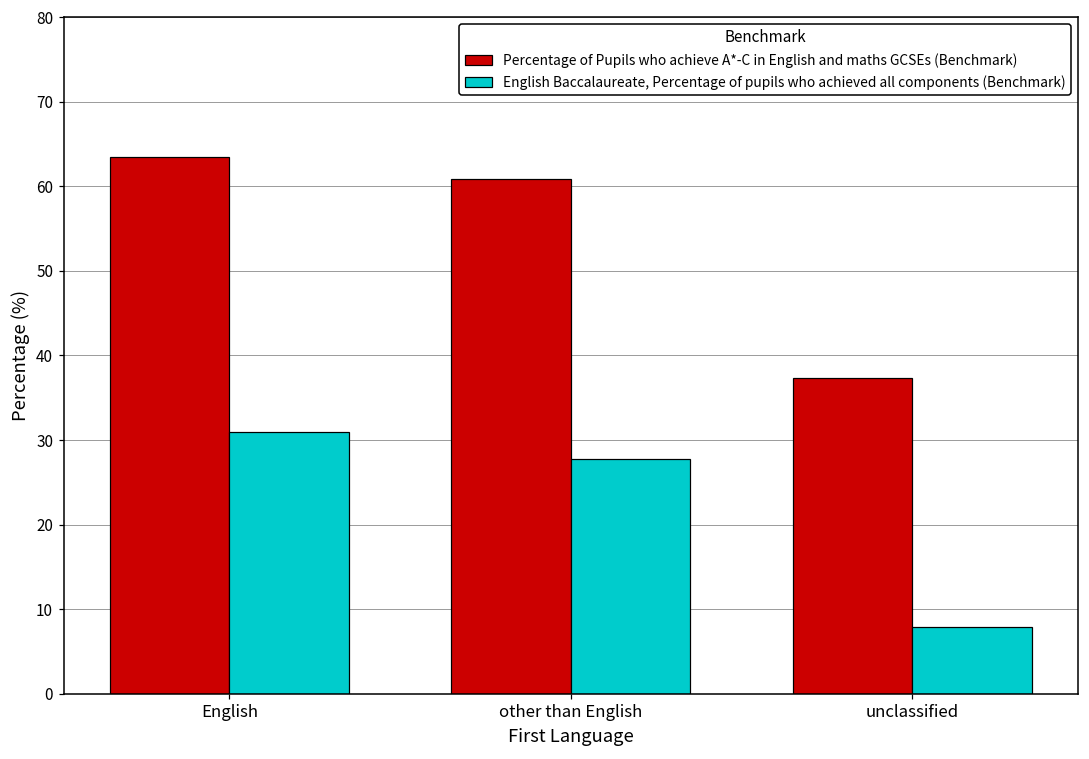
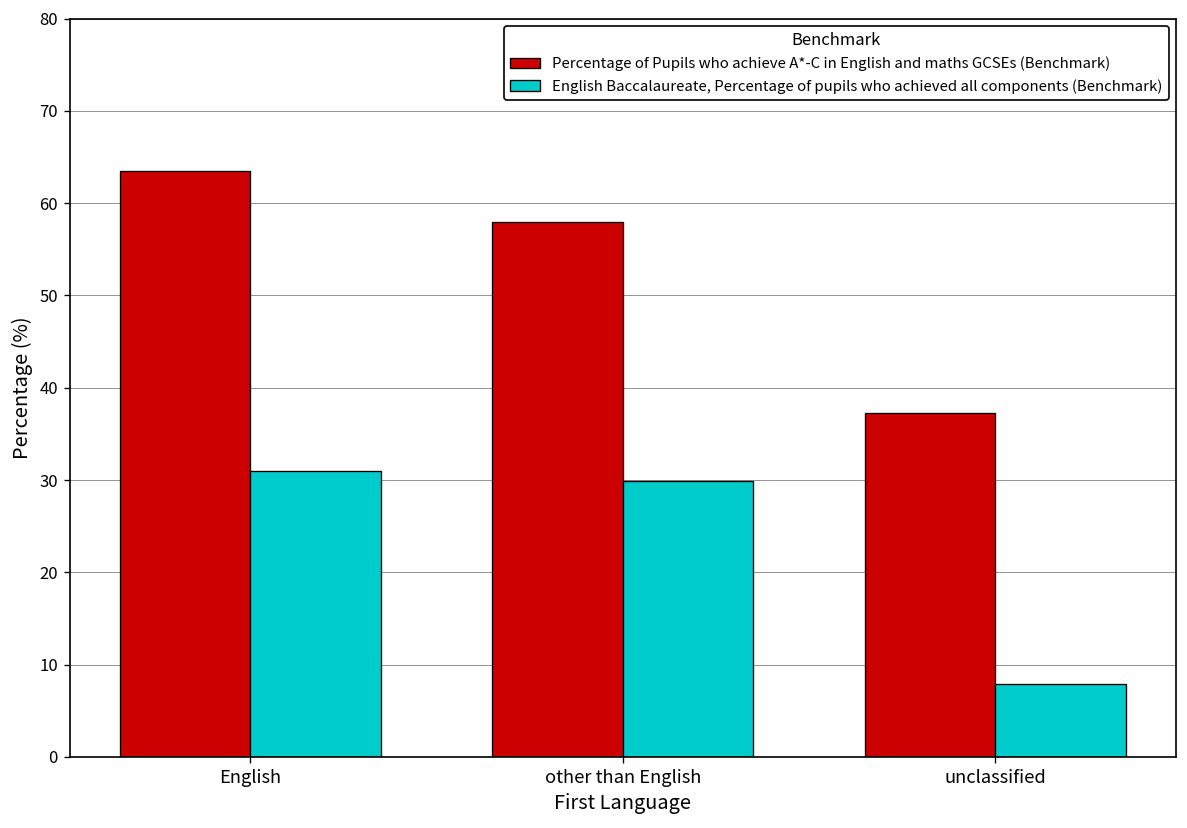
  {
    "Percentage of Pupils who achieve A*-C in English and maths GCSEs (Benchmark)": {
      "English": 64,
-     "other than English": 61,
+     "other than English": 58,
      "unclassified": 37
    },
    "English Baccalaureate, Percentage of pupils who achieved all components (Benchmark)": {
      "English": 31,
-     "other than English": 28,
+     "other than English": 30,
      "unclassified": 8
    }
  }
